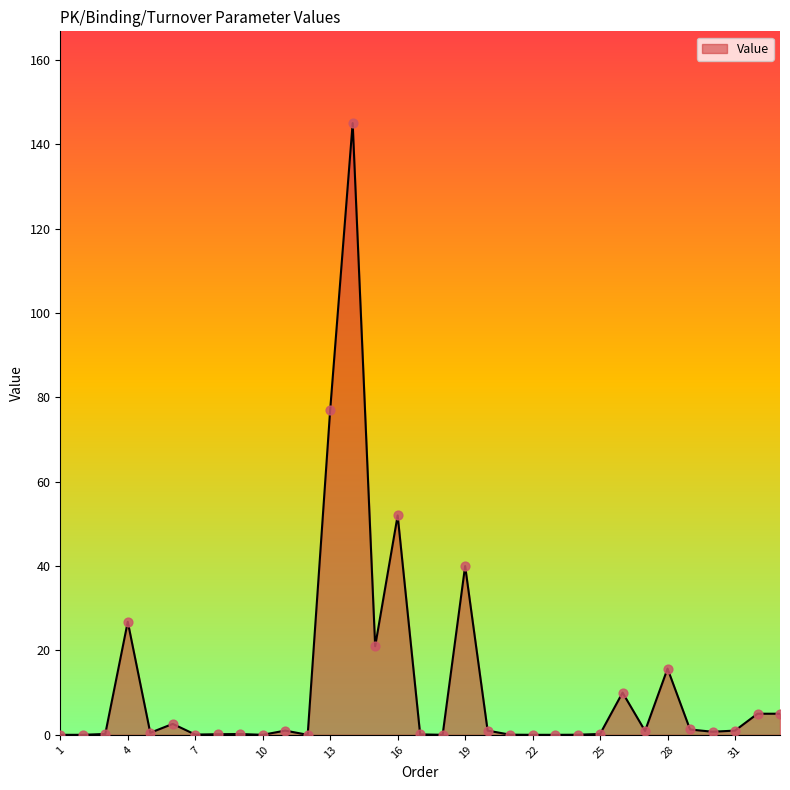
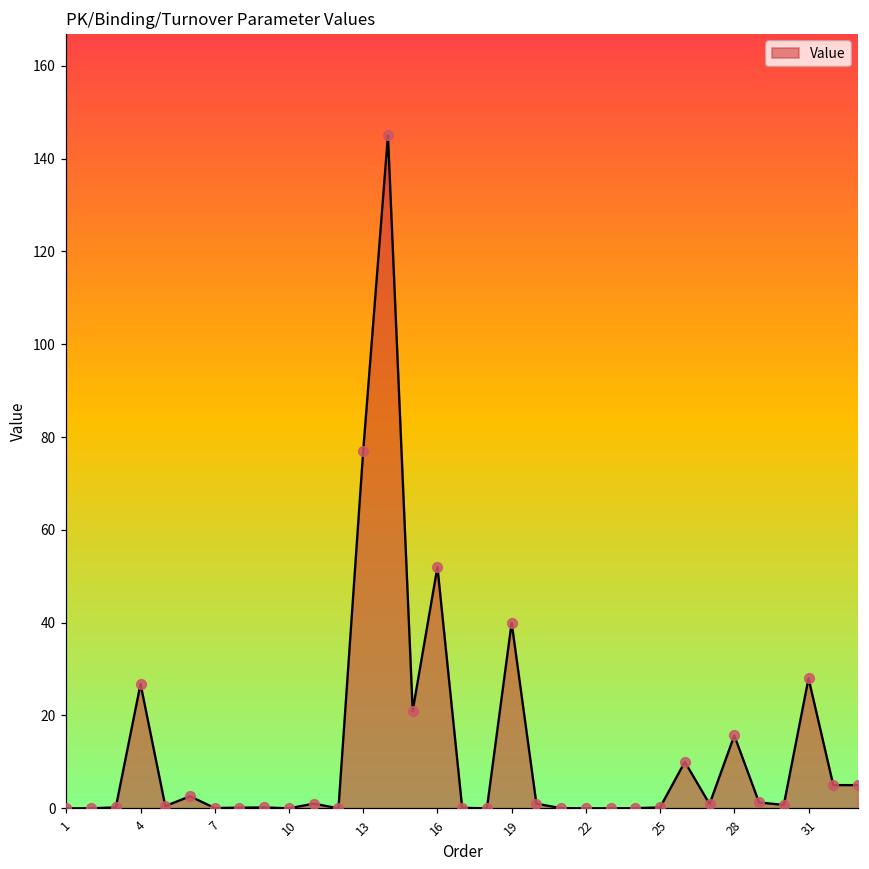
  {
    "1": 0,
    "4": 27,
    "7": 0,
    "10": 0,
    "13": 77,
    "16": 52,
    "19": 40,
    "22": 0,
    "25": 0,
    "28": 16,
-   "31": 1
+   "31": 28
  }
